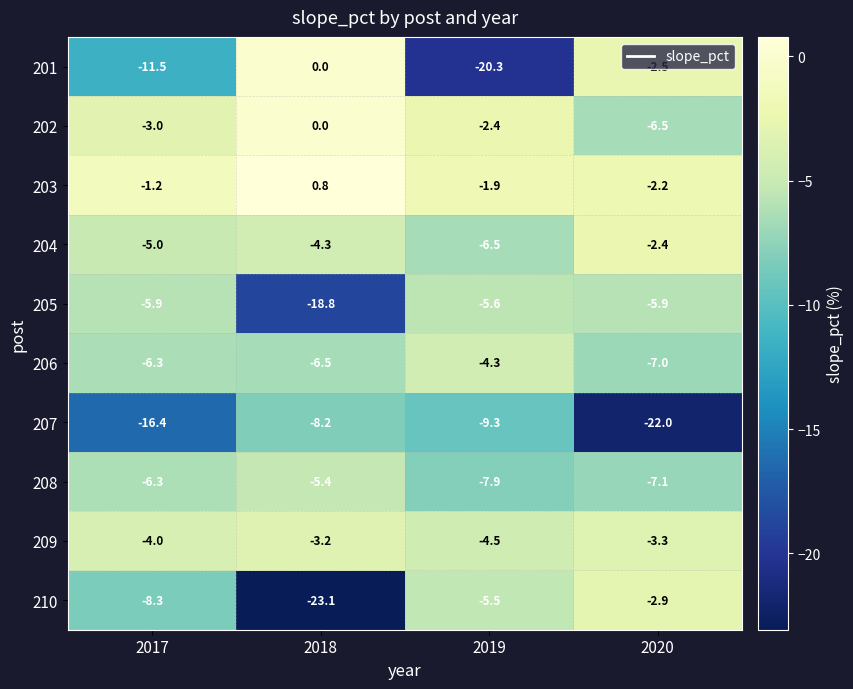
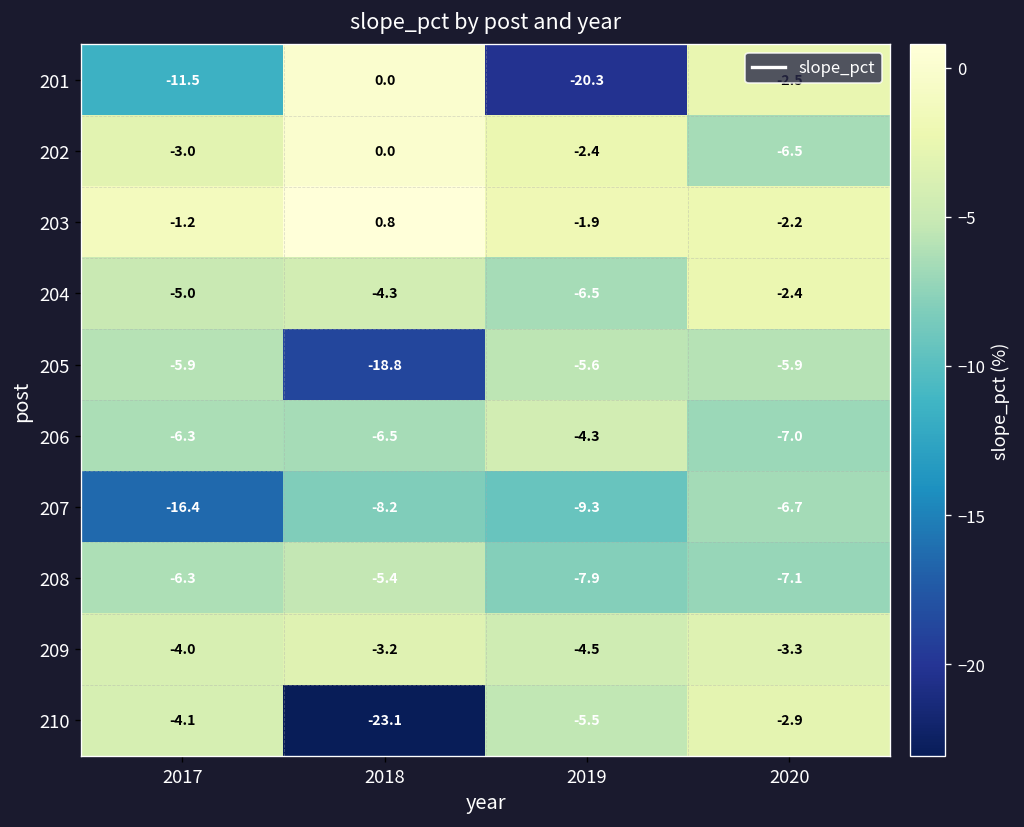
  {
    "201": {
      "2017": -11.5,
      "2018": 0.0,
      "2019": -20.3
    },
    "202": {
      "2017": -3.0,
      "2018": 0.0,
      "2019": -2.4,
      "2020": -6.5
    },
    "203": {
      "2017": -1.2,
      "2018": 0.8,
      "2019": -1.9,
      "2020": -2.2
    },
    "204": {
      "2017": -5.0,
      "2018": -4.3,
      "2019": -6.5,
      "2020": -2.4
    },
    "205": {
      "2017": -5.9,
      "2018": -18.8,
      "2019": -5.6,
      "2020": -5.9
    },
    "206": {
      "2017": -6.3,
      "2018": -6.5,
      "2019": -4.3,
      "2020": -7.0
    },
    "207": {
      "2017": -16.4,
      "2018": -8.2,
      "2019": -9.3,
-     "2020": -22.0
+     "2020": -6.7
    },
    "208": {
      "2017": -6.3,
      "2018": -5.4,
      "2019": -7.9,
      "2020": -7.1
    },
    "209": {
      "2017": -4.0,
      "2018": -3.2,
      "2019": -4.5,
      "2020": -3.3
    },
    "210": {
-     "2017": -8.3,
+     "2017": -4.1,
      "2018": -23.1,
      "2019": -5.5,
      "2020": -2.9
    }
  }
